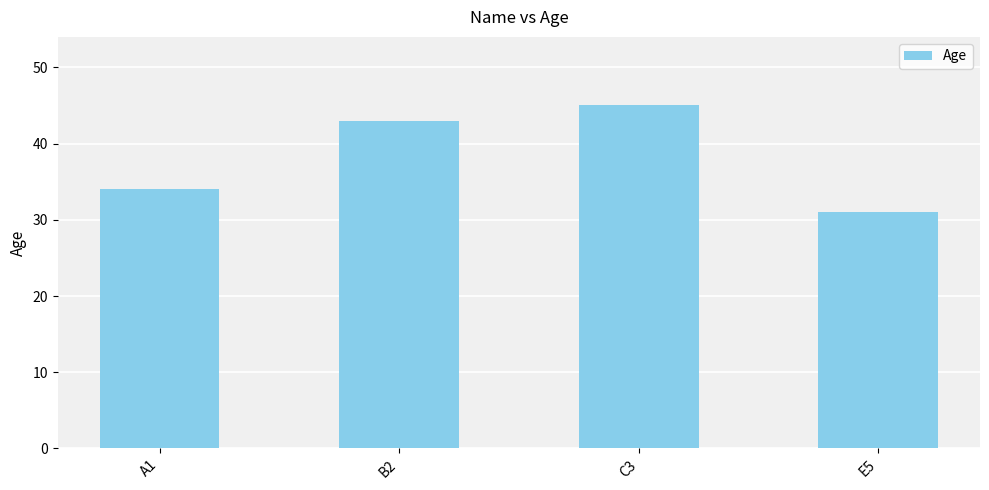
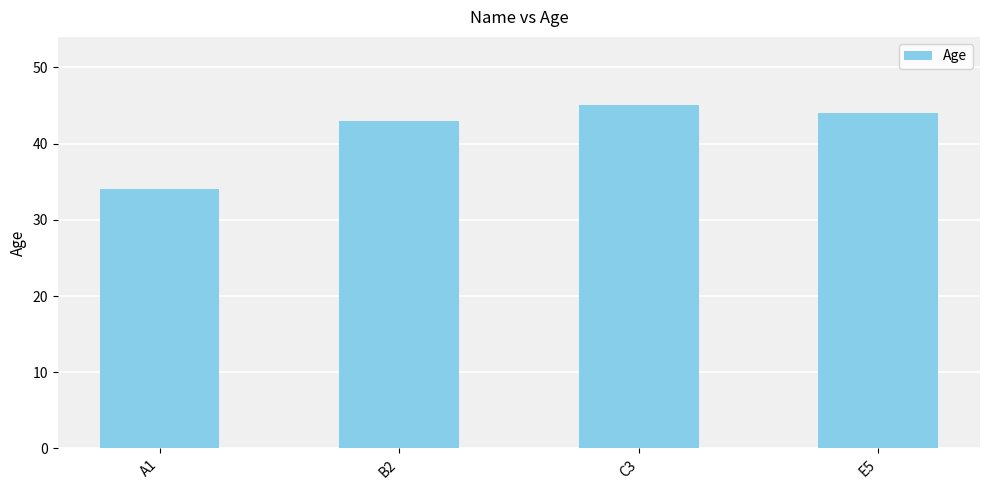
  {
    "A1": 34,
    "B2": 43,
    "C3": 45,
-   "E5": 31
+   "E5": 44
  }
